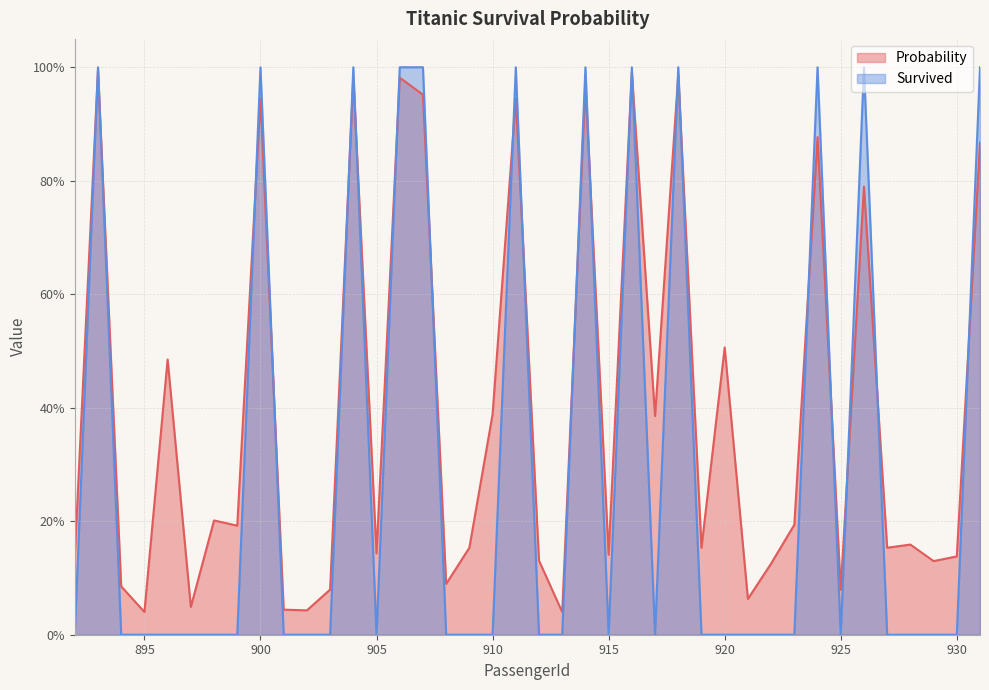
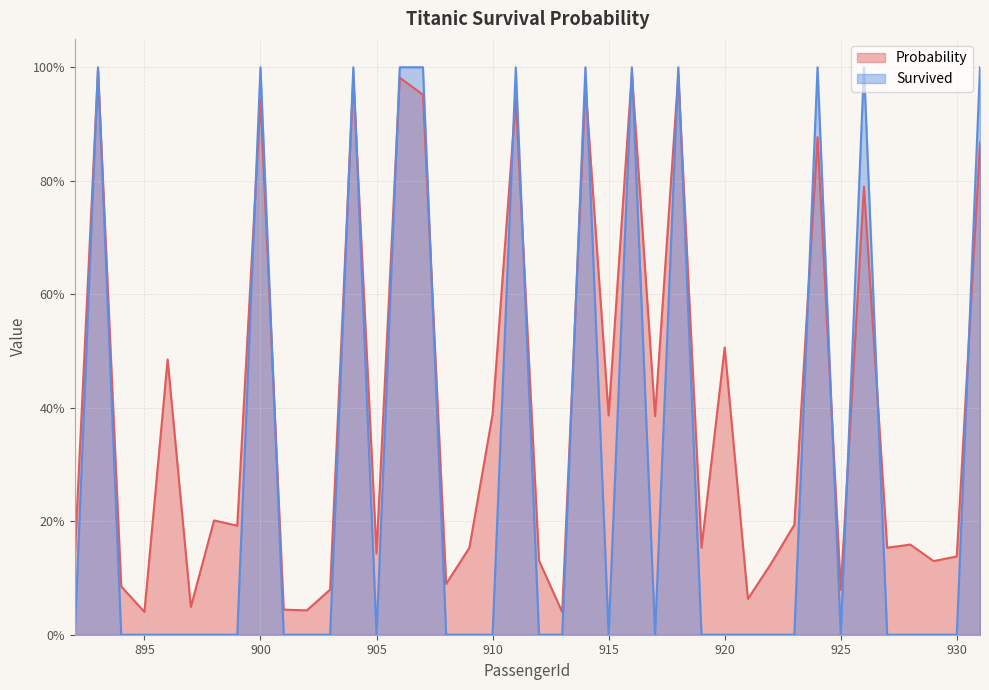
  {
    "Probability": {
      "895": "4%",
      "900": "94%",
      "905": "14%",
      "910": "39%",
-     "915": "14%",
+     "915": "39%",
      "920": "51%",
      "925": "8%",
      "930": "14%"
    },
    "Survived": {
      "895": "0%",
      "900": "100%",
      "905": "0%",
      "910": "0%",
      "915": "0%",
      "920": "0%",
      "925": "0%",
      "930": "0%"
    }
  }
